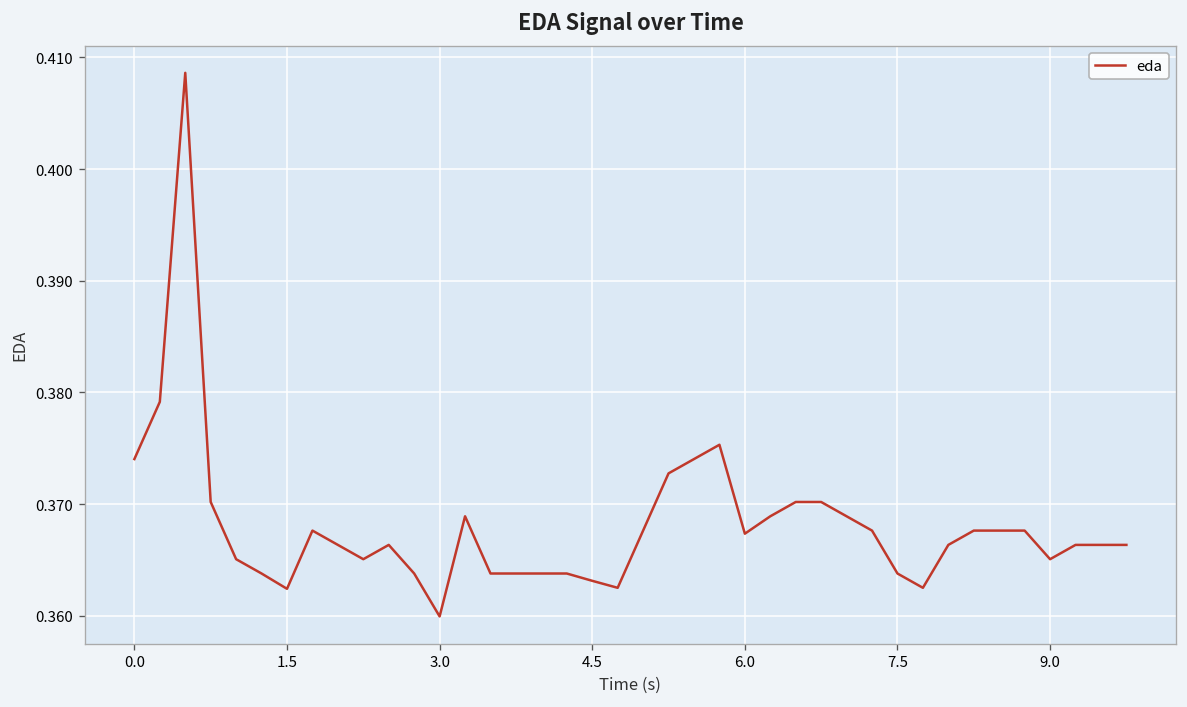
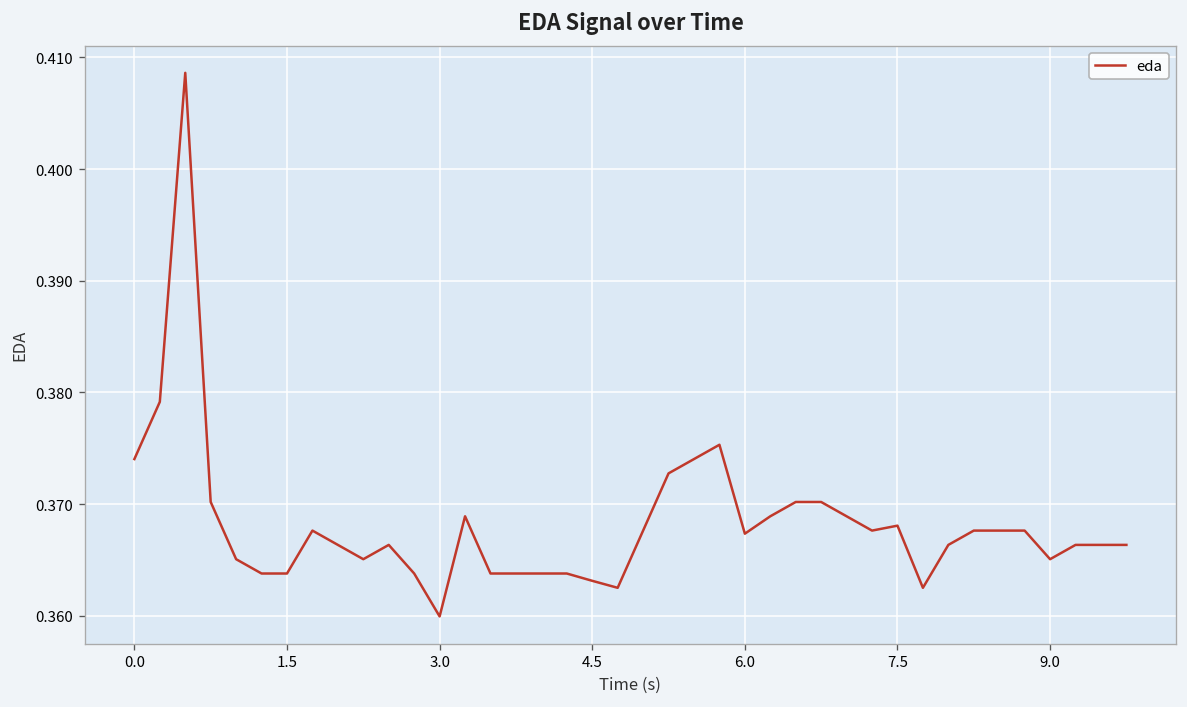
  {
    "0.0": 0.374,
-   "1.5": 0.362,
+   "1.5": 0.364,
    "3.0": 0.360,
    "4.5": 0.363,
    "6.0": 0.367,
-   "7.5": 0.364,
+   "7.5": 0.368,
    "9.0": 0.365
  }
